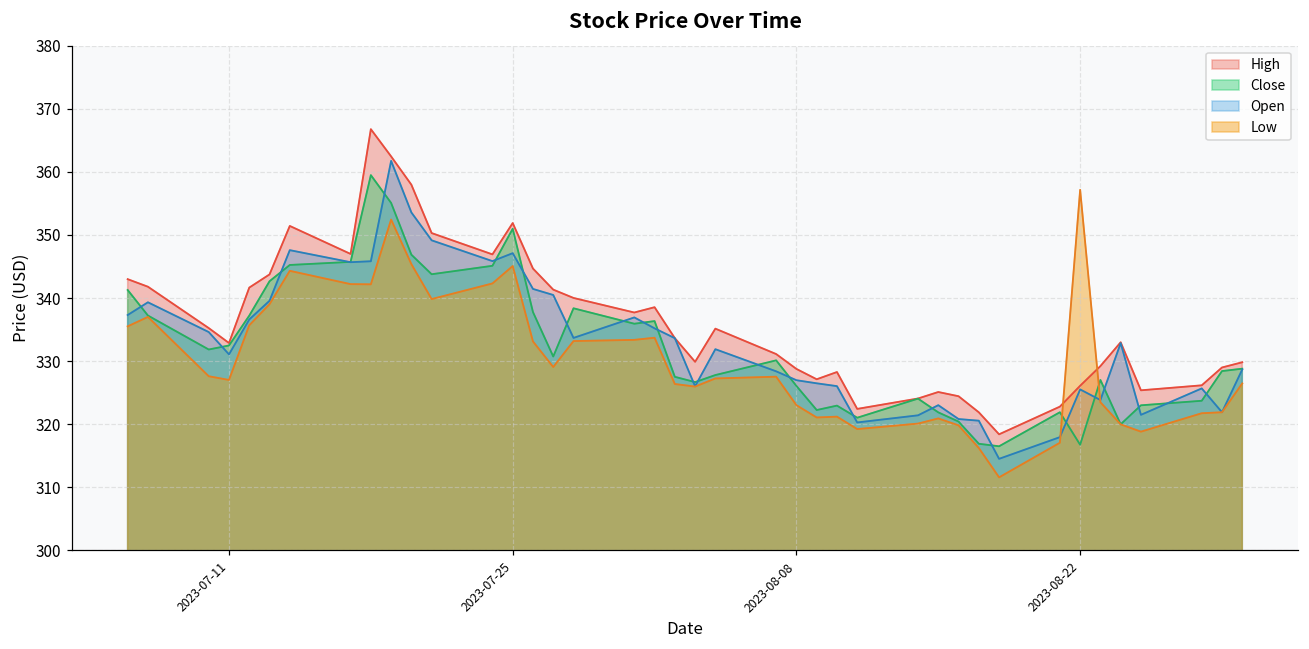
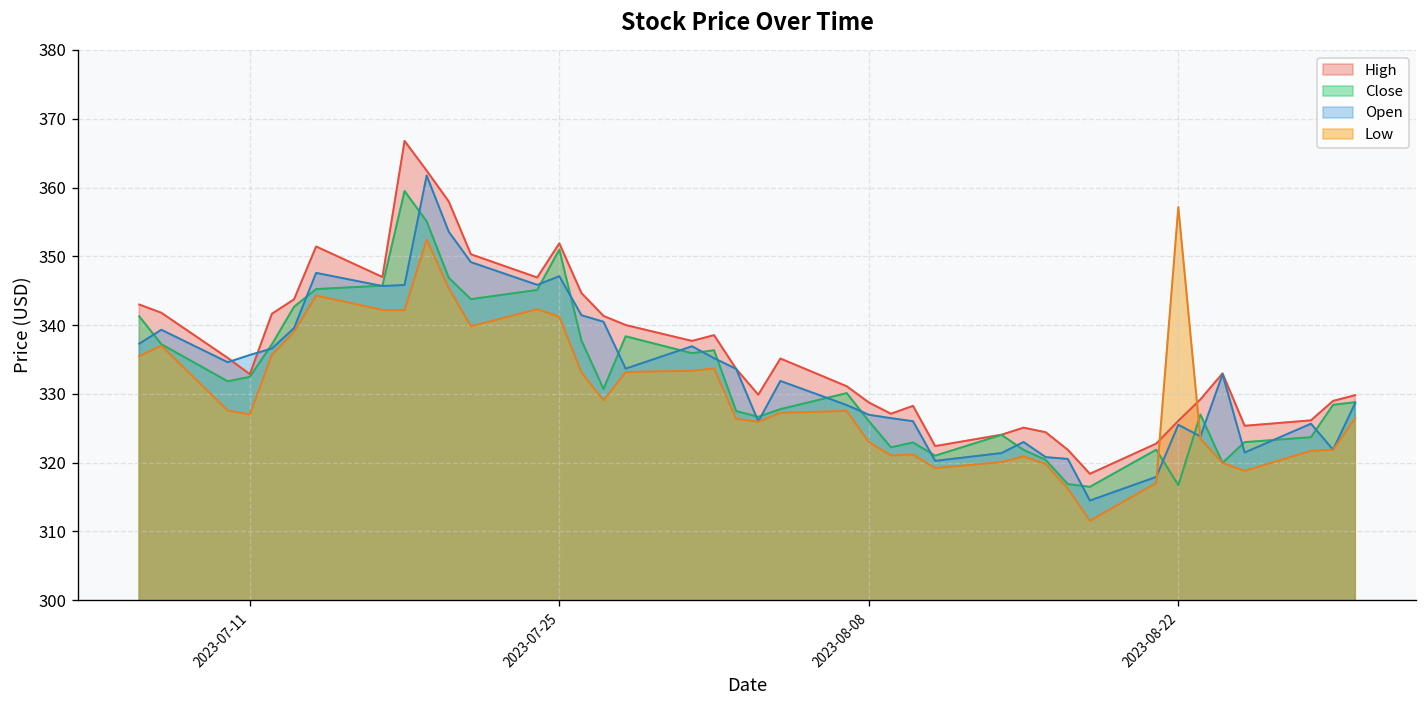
  {
    "High": {
      "2023-07-25": 352,
      "2023-08-08": 329,
      "2023-08-22": 326
    },
    "Close": {
      "2023-07-25": 351,
      "2023-08-08": 326,
      "2023-08-22": 317
    },
    "Open": {
-     "2023-07-11": 331,
+     "2023-07-11": 336,
      "2023-07-25": 347,
      "2023-08-08": 327,
      "2023-08-22": 326
    },
    "Low": {
      "2023-07-11": 327,
-     "2023-07-25": 345,
+     "2023-07-25": 341,
      "2023-08-08": 323,
      "2023-08-22": 357
    }
  }
